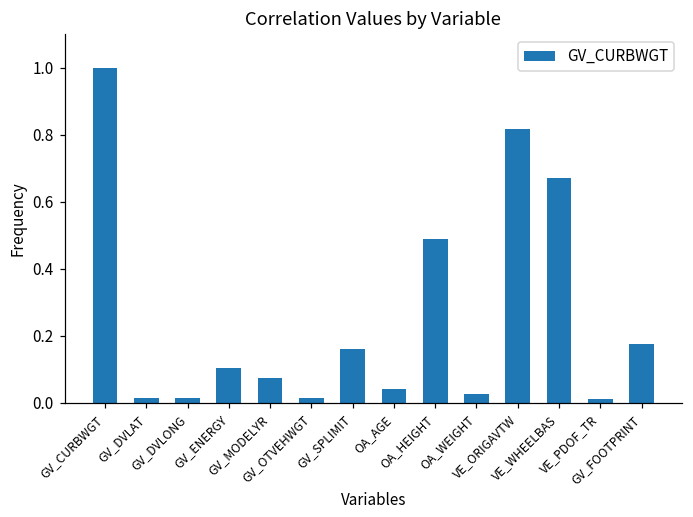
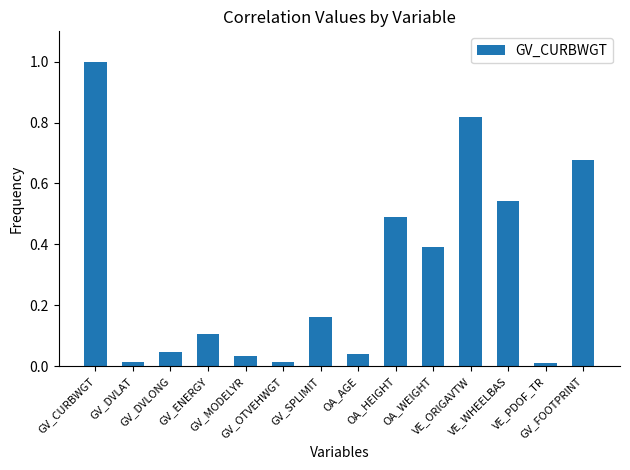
  {
    "GV_CURBWGT": 1.00,
    "GV_DVLAT": 0.01,
-   "GV_DVLONG": 0.02,
+   "GV_DVLONG": 0.04,
    "GV_ENERGY": 0.10,
-   "GV_MODELYR": 0.08,
+   "GV_MODELYR": 0.03,
    "GV_OTVEHWGT": 0.01,
    "GV_SPLIMIT": 0.16,
    "OA_AGE": 0.04,
    "OA_HEIGHT": 0.49,
-   "OA_WEIGHT": 0.03,
+   "OA_WEIGHT": 0.39,
    "VE_ORIGAVTW": 0.82,
-   "VE_WHEELBAS": 0.67,
+   "VE_WHEELBAS": 0.54,
    "VE_PDOF_TR": 0.01,
-   "GV_FOOTPRINT": 0.17
+   "GV_FOOTPRINT": 0.68
  }
